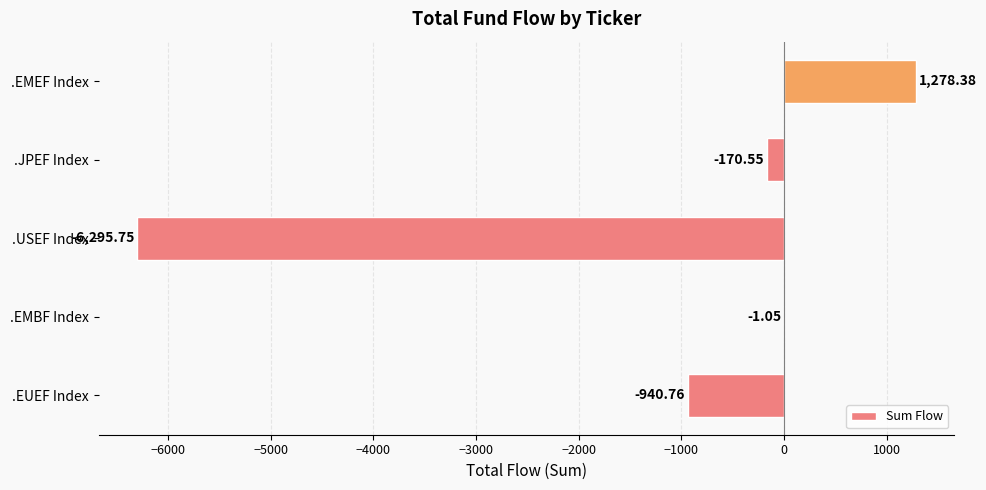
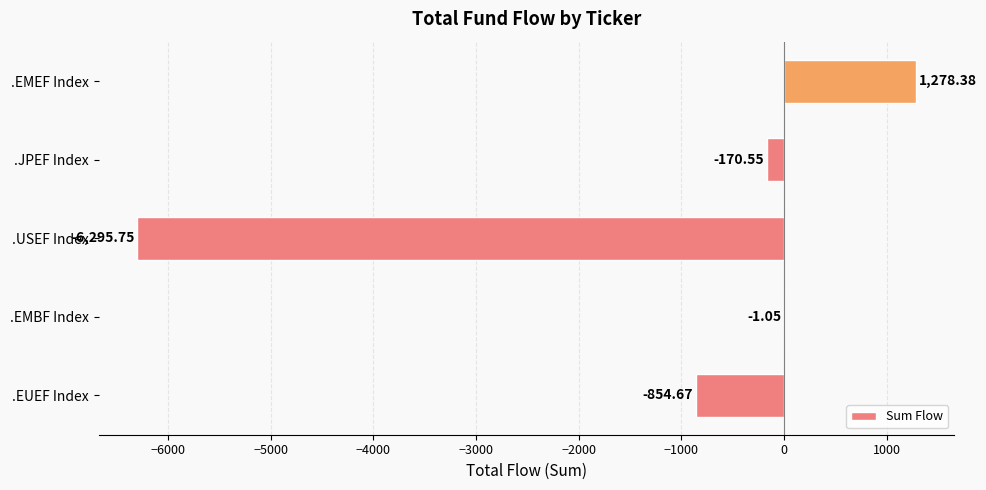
  {
    ".EMEF Index": "1,278.38",
    ".JPEF Index": "-170.55",
    ".USEF Index": "-6,295.75",
    ".EMBF Index": "-1.05",
-   ".EUEF Index": "-940.76"
+   ".EUEF Index": "-854.67"
  }
